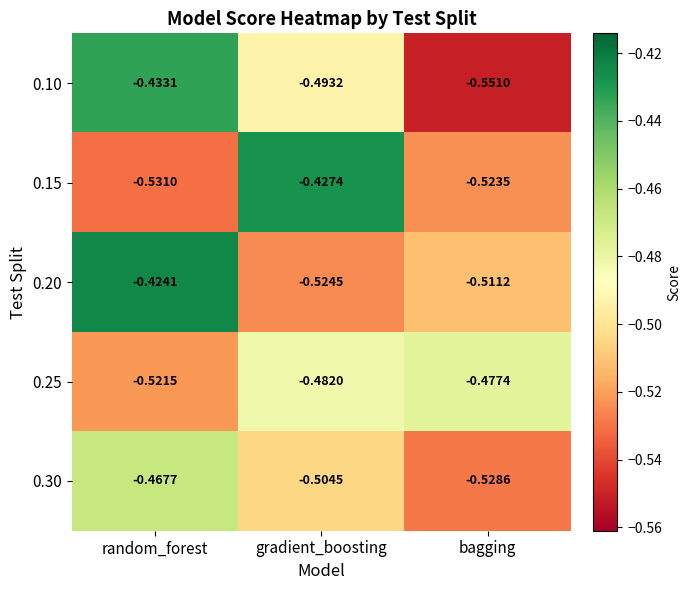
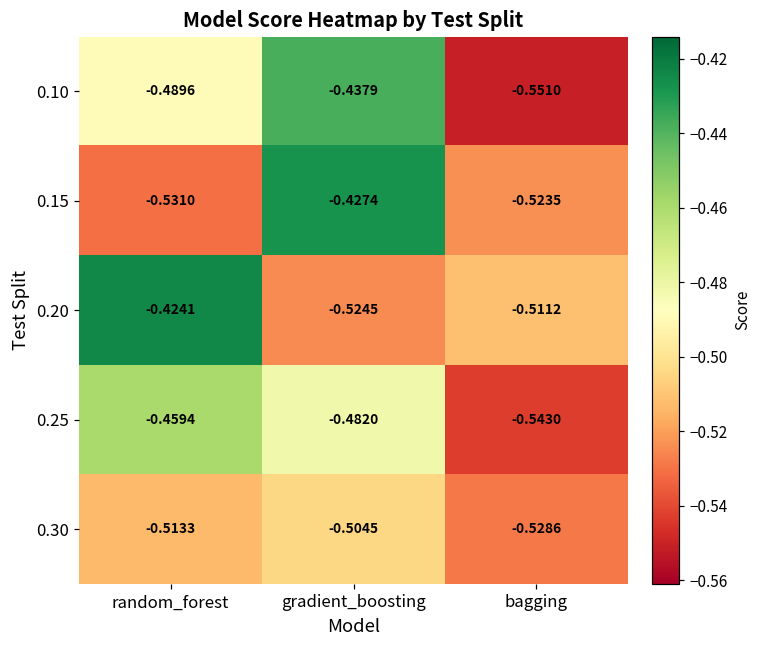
  {
    "0.10": {
-     "random_forest": -0.4331,
-     "gradient_boosting": -0.4932,
+     "random_forest": -0.4896,
+     "gradient_boosting": -0.4379,
      "bagging": -0.5510
    },
    "0.15": {
      "random_forest": -0.5310,
      "gradient_boosting": -0.4274,
      "bagging": -0.5235
    },
    "0.20": {
      "random_forest": -0.4241,
      "gradient_boosting": -0.5245,
      "bagging": -0.5112
    },
    "0.25": {
-     "random_forest": -0.5215,
+     "random_forest": -0.4594,
      "gradient_boosting": -0.4820,
-     "bagging": -0.4774
+     "bagging": -0.5430
    },
    "0.30": {
-     "random_forest": -0.4677,
+     "random_forest": -0.5133,
      "gradient_boosting": -0.5045,
      "bagging": -0.5286
    }
  }
